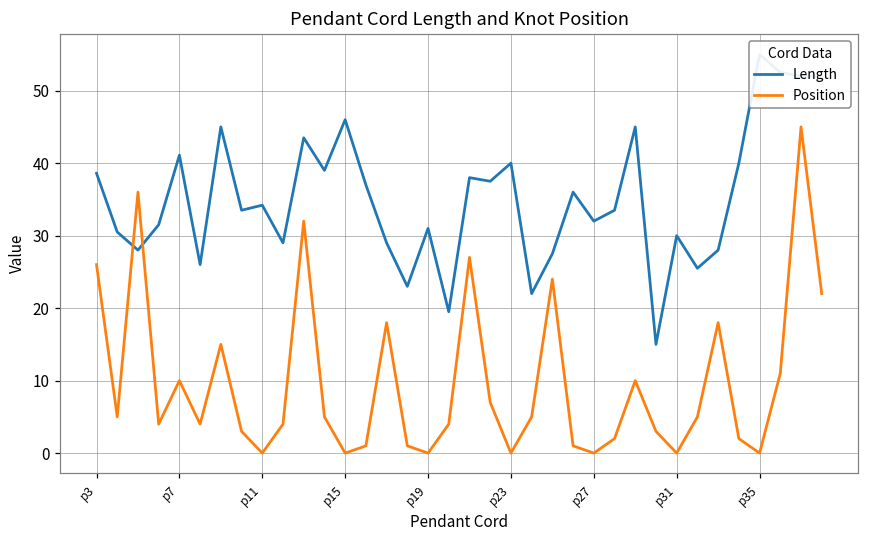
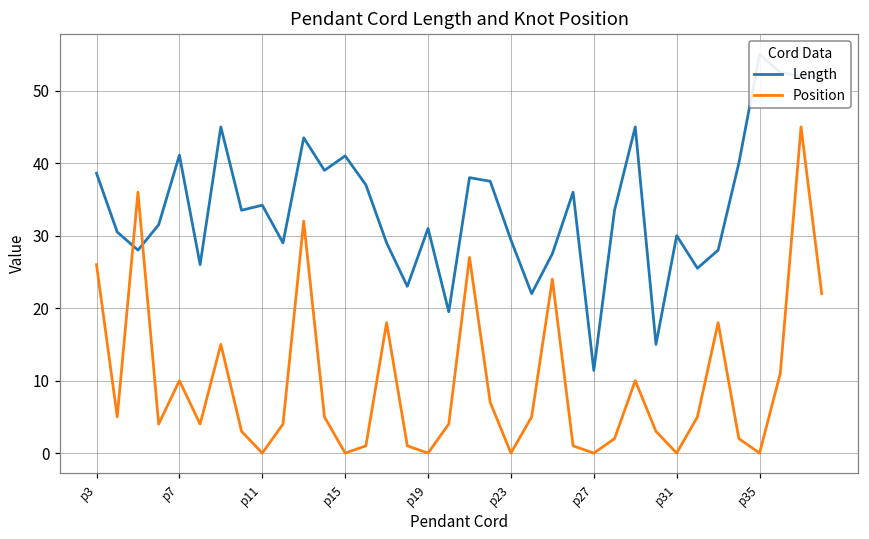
  {
    "Length": {
      "p3": 39,
      "p7": 41,
      "p11": 34,
-     "p15": 46,
+     "p15": 41,
      "p19": 31,
-     "p23": 40,
-     "p27": 32,
+     "p23": 29,
+     "p27": 11,
      "p31": 30
    },
    "Position": {
      "p3": 26,
      "p7": 10,
      "p11": 0,
      "p15": 0,
      "p19": 0,
      "p23": 0,
      "p27": 0,
      "p31": 0,
      "p35": 0
    }
  }
